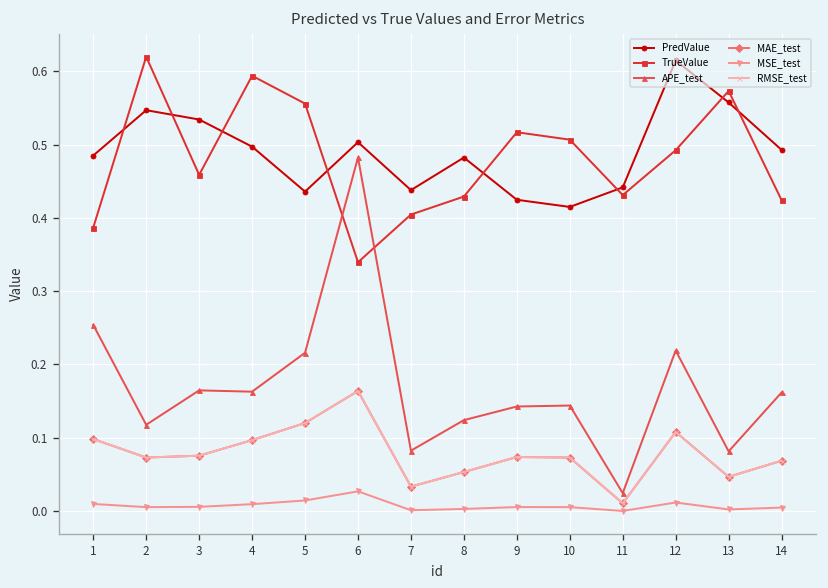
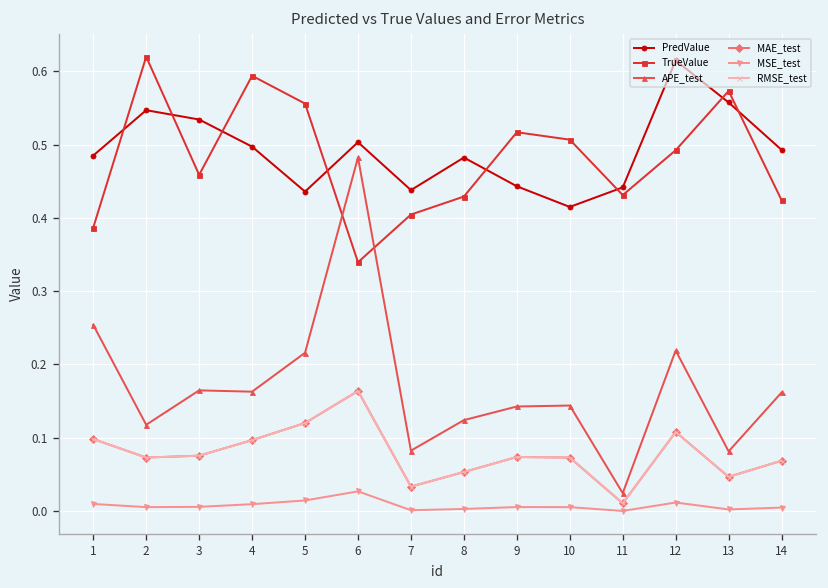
  {
    "PredValue": {
      "1": 0.49,
      "2": 0.55,
      "3": 0.53,
      "4": 0.50,
      "5": 0.44,
      "6": 0.50,
      "7": 0.44,
      "8": 0.48,
-     "9": 0.42,
+     "9": 0.44,
      "10": 0.41,
      "11": 0.44,
      "13": 0.56,
      "14": 0.49
    }
  }
